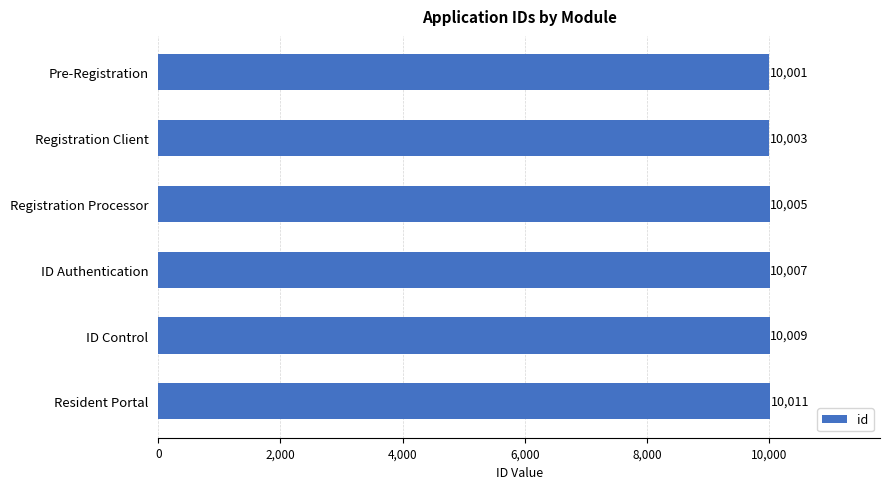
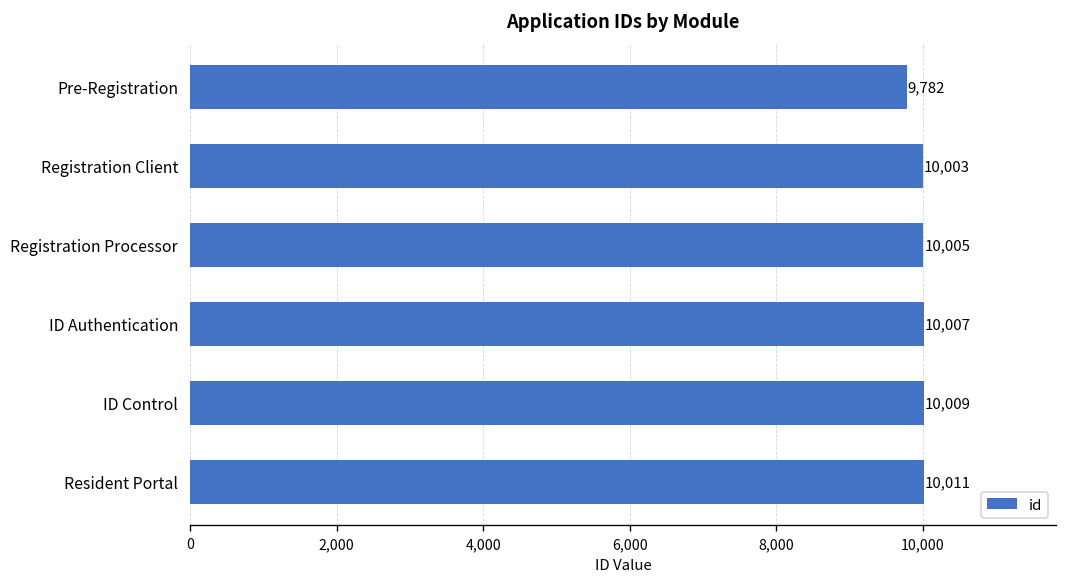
  {
-   "Pre-Registration": "10,001",
+   "Pre-Registration": "9,782",
    "Registration Client": "10,003",
    "Registration Processor": "10,005",
    "ID Authentication": "10,007",
    "ID Control": "10,009",
    "Resident Portal": "10,011"
  }
